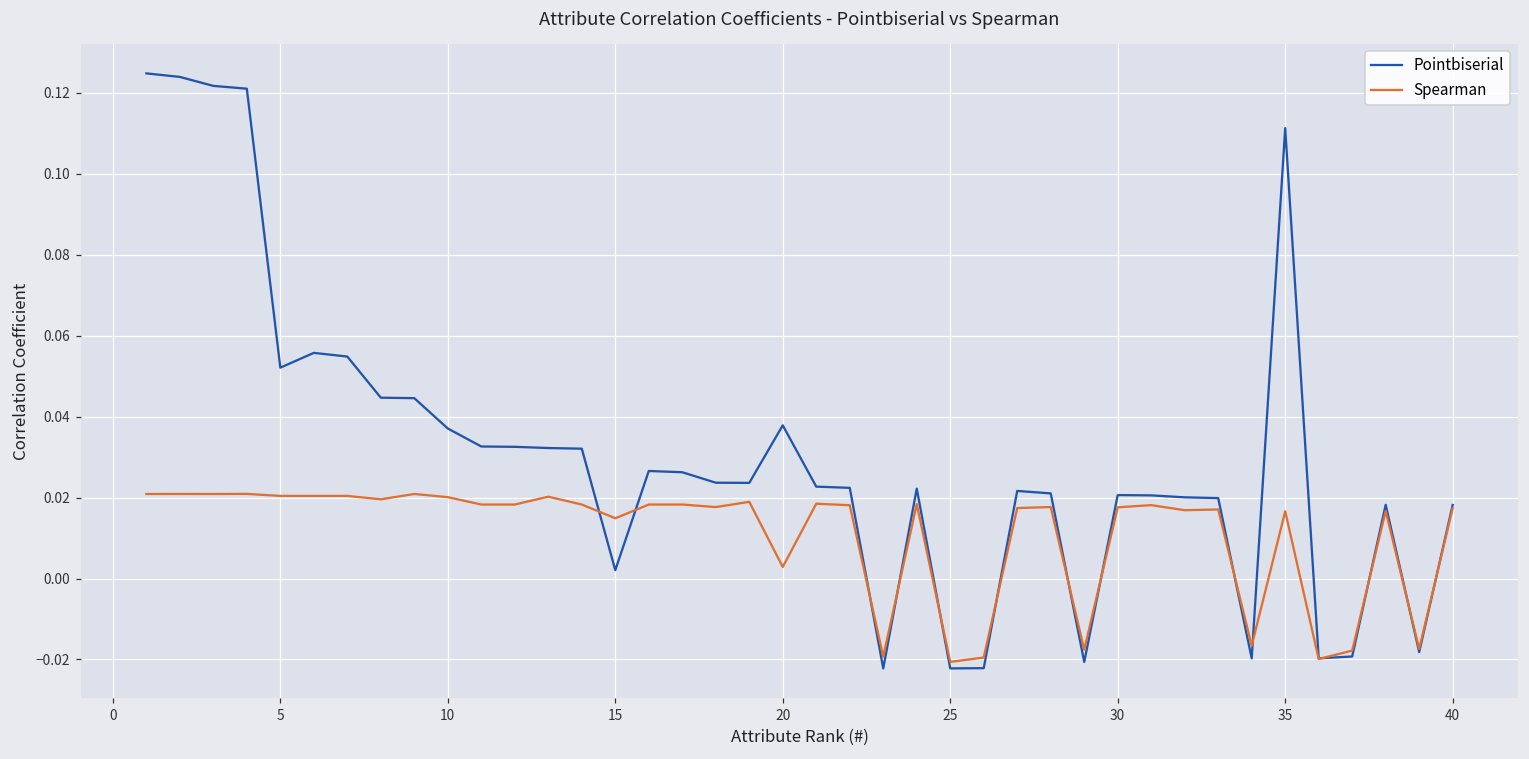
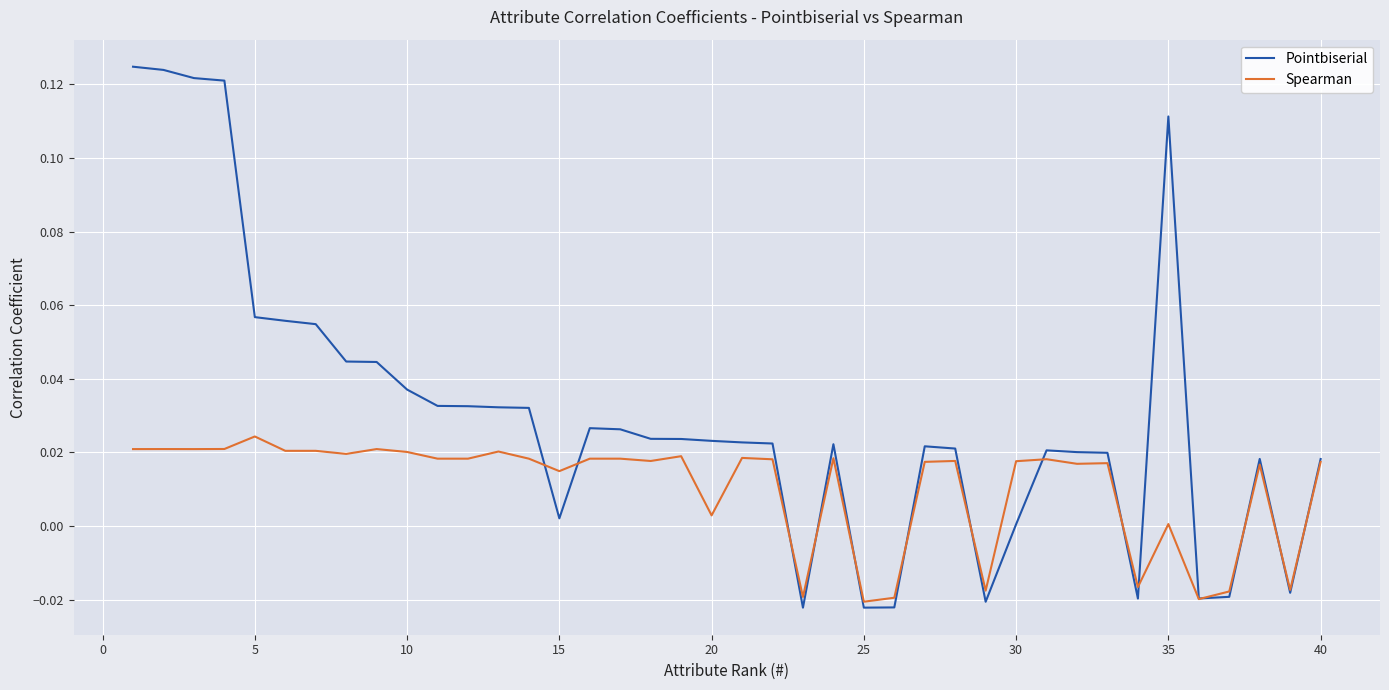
  {
    "Pointbiserial": {
-     "5": 0.052,
+     "5": 0.057,
      "10": 0.037,
      "15": 0.002,
-     "20": 0.038,
+     "20": 0.023,
      "25": -0.022,
-     "30": 0.021,
+     "30": 0.000,
      "35": 0.111,
      "40": 0.018
    },
    "Spearman": {
-     "5": 0.020,
+     "5": 0.024,
      "10": 0.020,
      "15": 0.015,
      "20": 0.003,
      "25": -0.021,
      "30": 0.018,
-     "35": 0.017,
+     "35": 0.001,
      "40": 0.017
    }
  }
